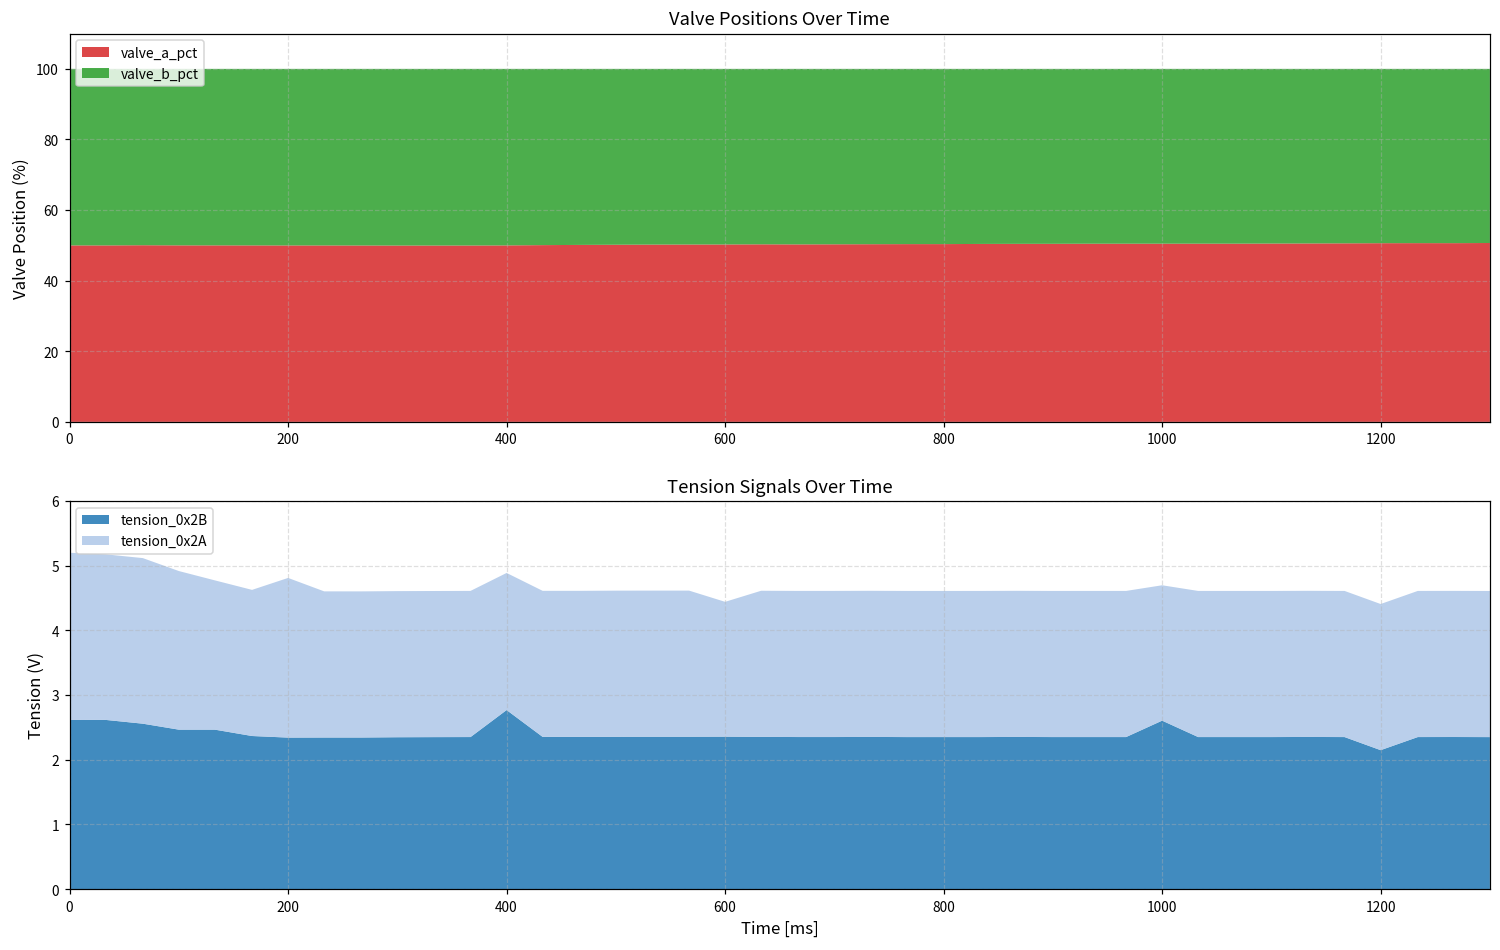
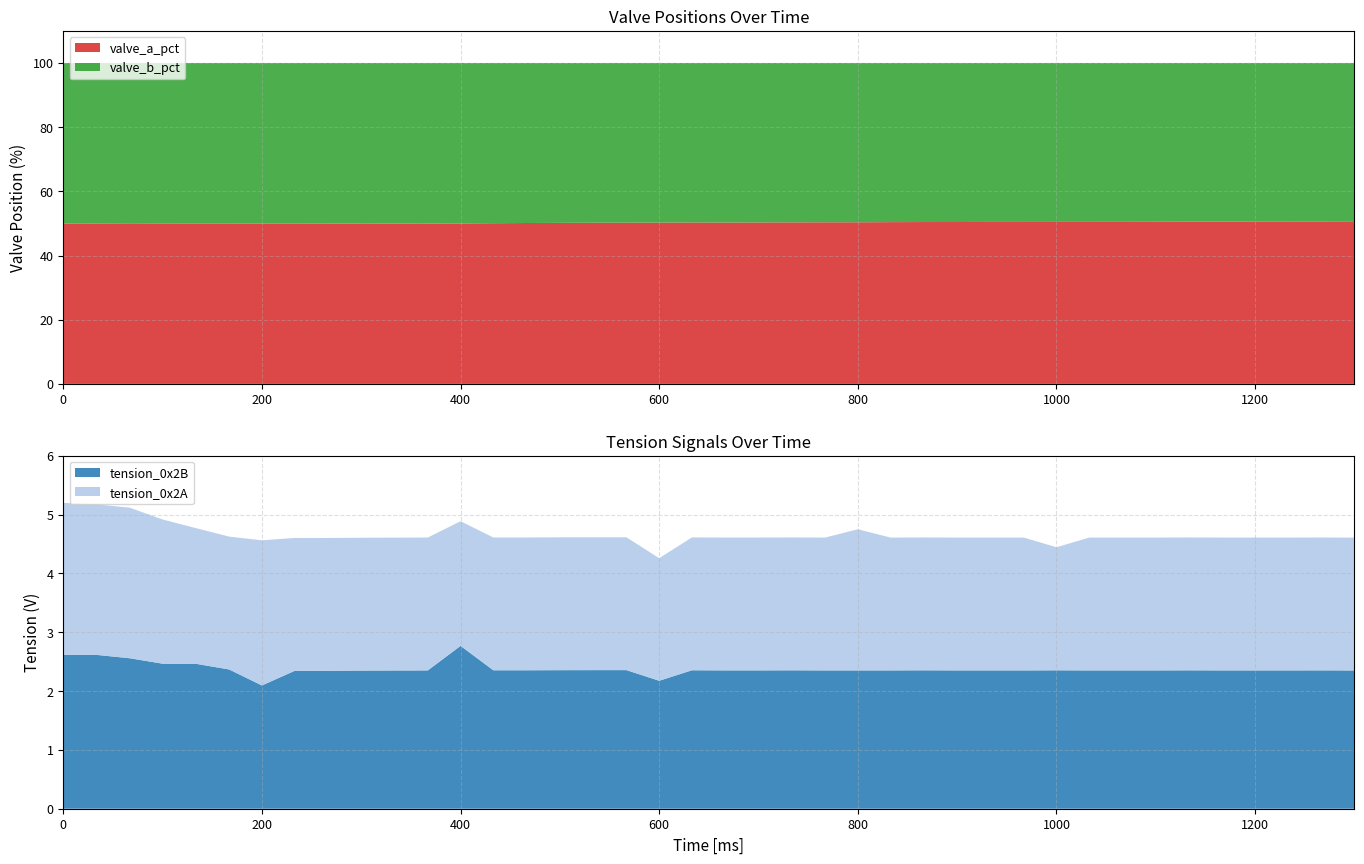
  {
    "Valve Positions Over Time": {
      "valve_a_pct": {
        "0": 50,
        "200": 50,
        "400": 50,
        "600": 50,
        "800": 50,
        "1000": 50,
        "1200": 51
      }
    },
    "Tension Signals Over Time": {
      "tension_0x2B": {
        "0": 2.6,
-       "200": 2.3,
+       "200": 2.1,
        "400": 2.8,
-       "600": 2.4,
+       "600": 2.2,
        "800": 2.4,
-       "1000": 2.6,
-       "1200": 2.1
+       "1000": 2.4,
+       "1200": 2.4
      },
      "tension_0x2A": {
        "0": 2.6,
        "200": 2.5,
        "400": 2.1,
        "600": 2.1,
-       "800": 2.3,
+       "800": 2.4,
        "1000": 2.1,
        "1200": 2.3
      }
    }
  }
